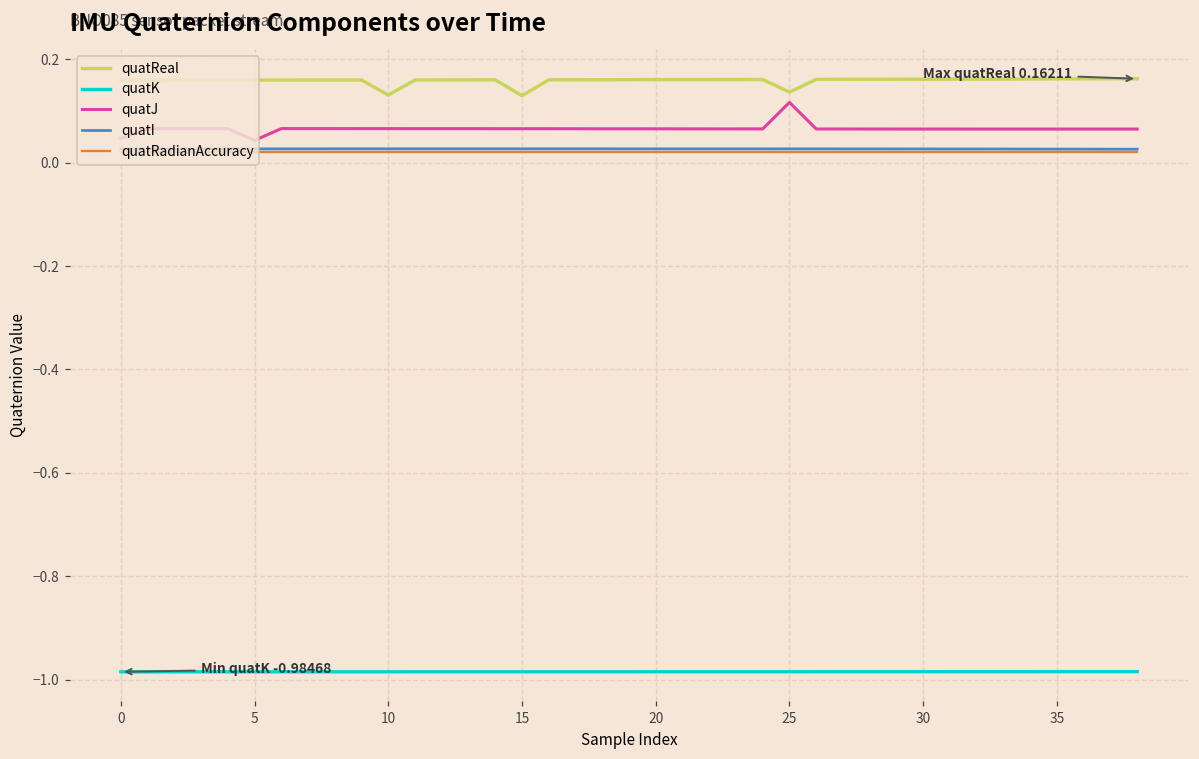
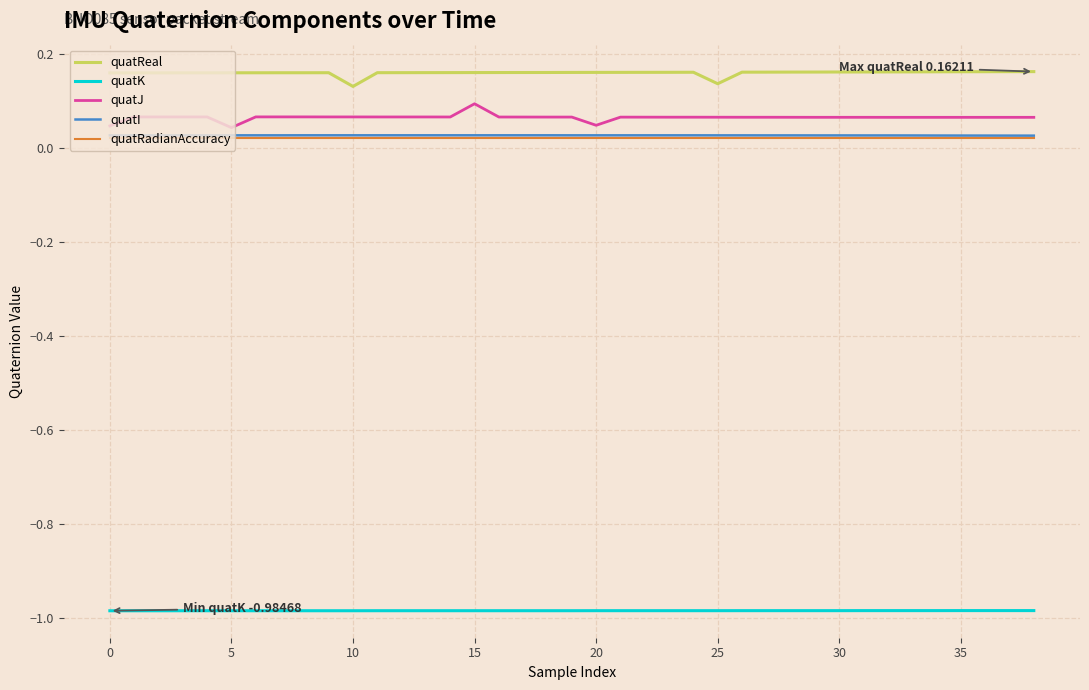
  {
    "quatReal": {
      "10": 0.13,
-     "15": 0.13,
+     "15": 0.16,
      "20": 0.16,
      "25": 0.14
    },
    "quatK": {
      "0": -0.98,
      "10": -0.98,
      "15": -0.98,
      "20": -0.98,
      "25": -0.98,
      "30": -0.98,
      "35": -0.98
    },
    "quatJ": {
      "10": 0.07,
-     "15": 0.07,
-     "20": 0.07,
-     "25": 0.12,
+     "15": 0.09,
+     "20": 0.05,
+     "25": 0.07,
      "30": 0.06,
      "35": 0.06
    },
    "quatI": {
      "10": 0.03,
      "15": 0.03,
      "20": 0.03,
      "25": 0.03,
      "30": 0.03,
      "35": 0.03
    },
    "quatRadianAccuracy": {
      "10": 0.02,
      "15": 0.02,
      "20": 0.02,
      "25": 0.02,
      "30": 0.02,
      "35": 0.02
    }
  }
